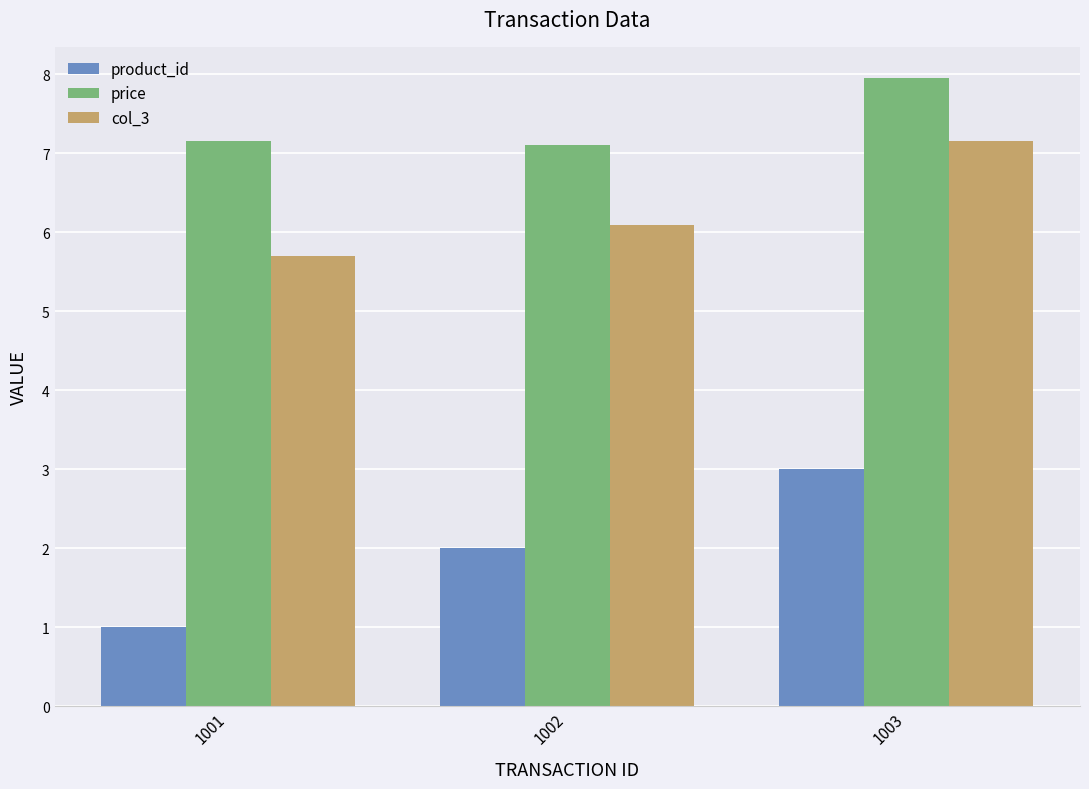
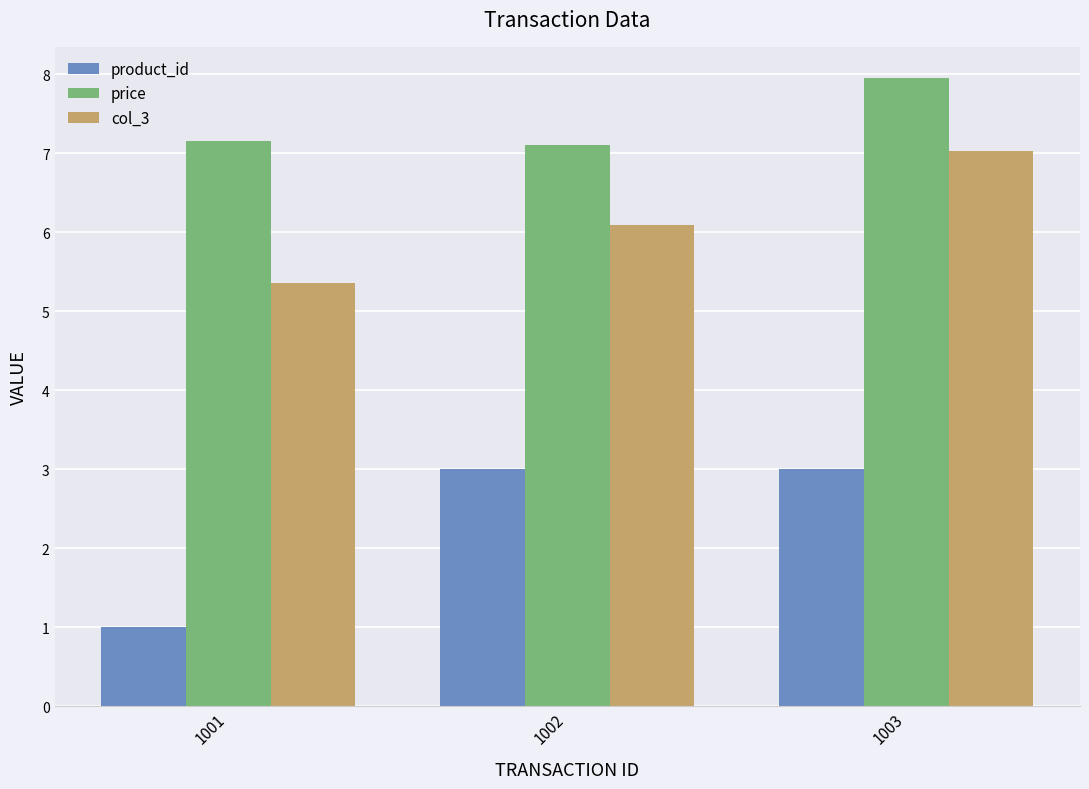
  {
    "product_id": {
      "1001": 1,
-     "1002": 2,
+     "1002": 3,
      "1003": 3
    },
    "price": {
      "1001": 7.2,
      "1002": 7.1,
      "1003": 8.0
    },
    "col_3": {
-     "1001": 5.7,
+     "1001": 5.4,
      "1002": 6.1,
-     "1003": 7.2
+     "1003": 7.0
    }
  }
